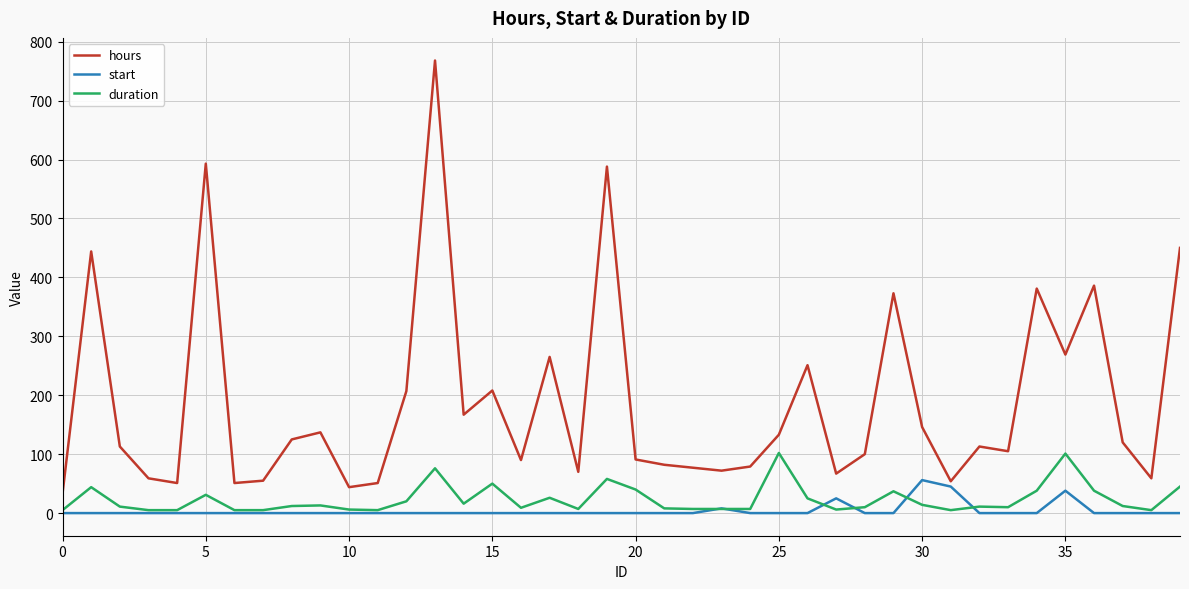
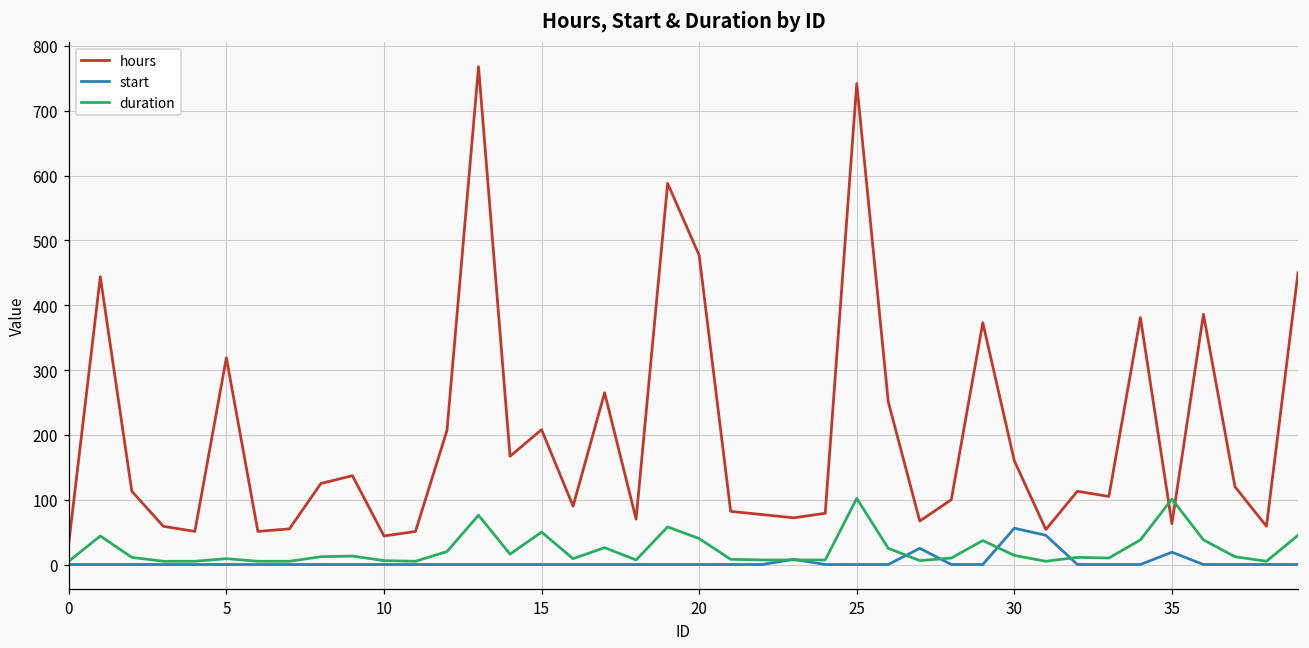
  {
    "hours": {
      "0": 30,
-     "5": 590,
+     "5": 320,
      "10": 40,
      "15": 210,
-     "20": 90,
-     "25": 130,
-     "30": 150,
-     "35": 270
+     "20": 480,
+     "25": 740,
+     "30": 160,
+     "35": 60
    },
    "start": {
      "0": 0,
      "5": 0,
      "10": 0,
      "15": 0,
      "20": 0,
      "25": 0,
      "30": 60,
-     "35": 40
+     "35": 20
    },
    "duration": {
      "0": 10,
-     "5": 30,
+     "5": 10,
      "10": 10,
      "15": 50,
      "20": 40,
      "25": 100,
      "30": 10,
      "35": 100
    }
  }
